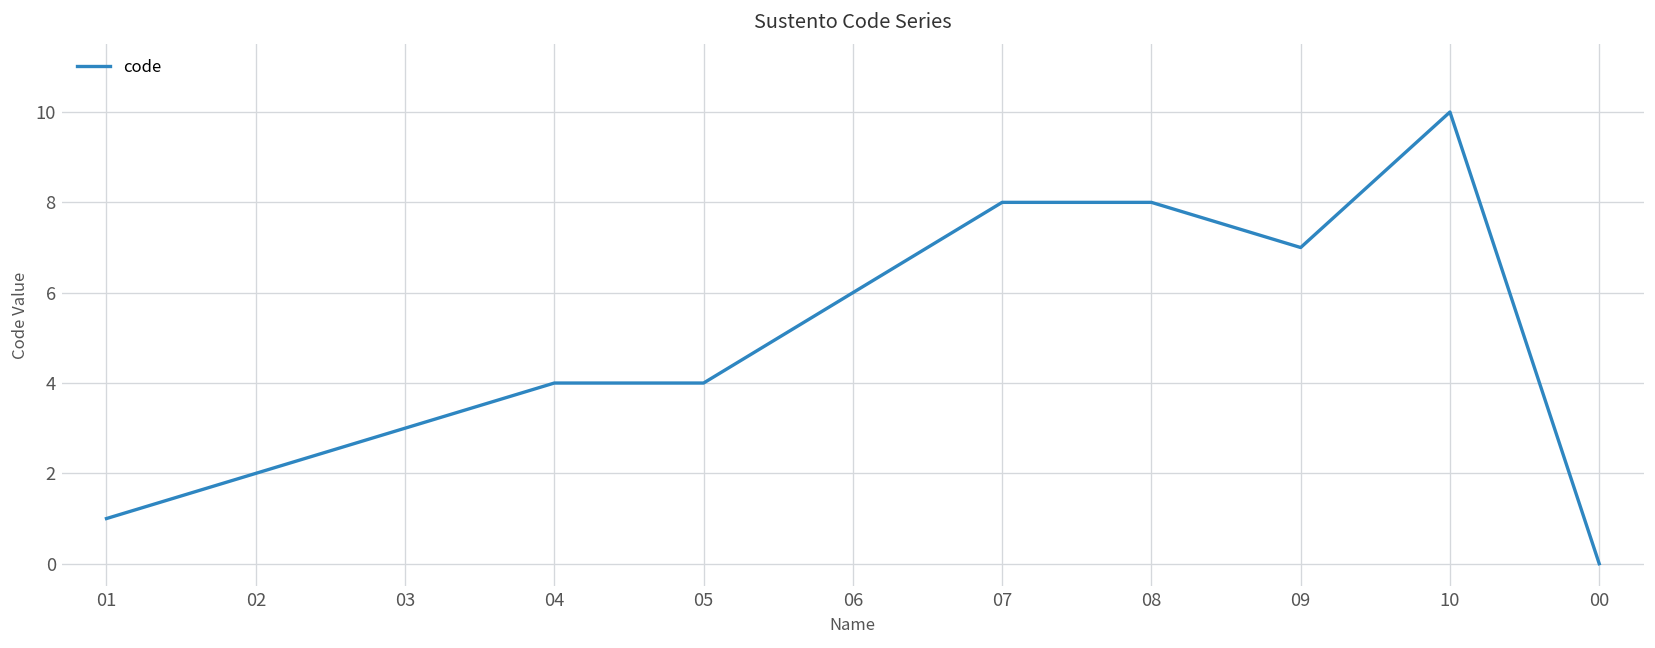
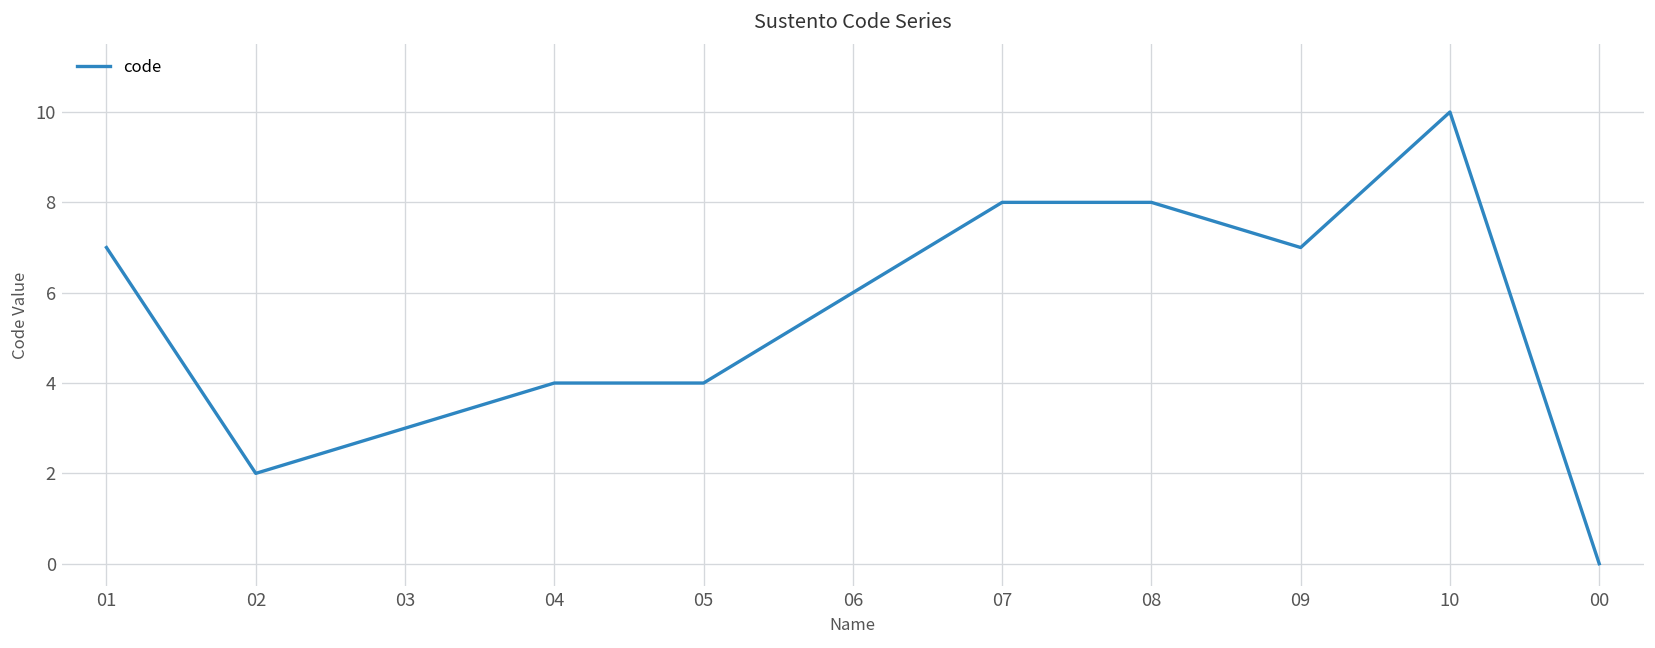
  {
-   "01": 1,
+   "01": 7,
    "02": 2,
    "03": 3,
    "04": 4,
    "05": 4,
    "06": 6,
    "07": 8,
    "08": 8,
    "09": 7,
    "10": 10,
    "00": 0
  }
